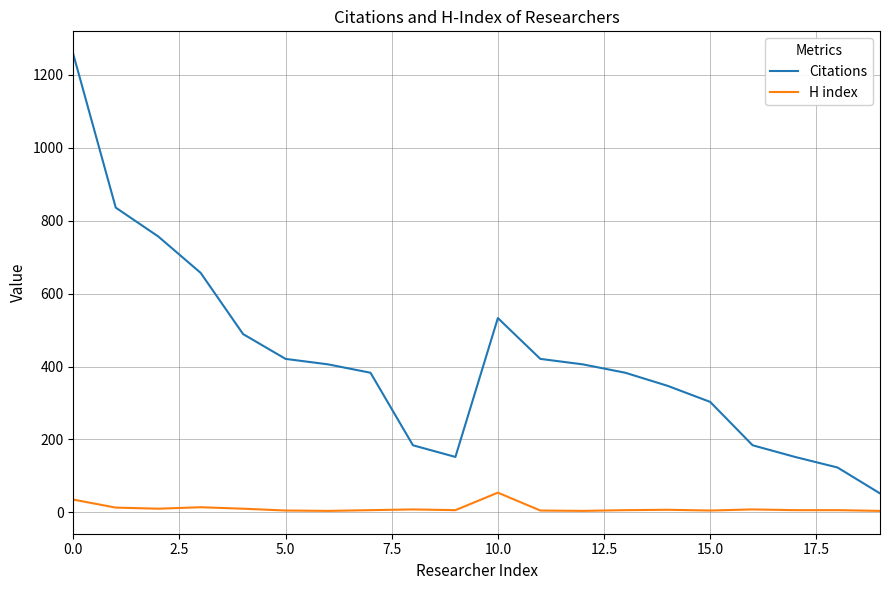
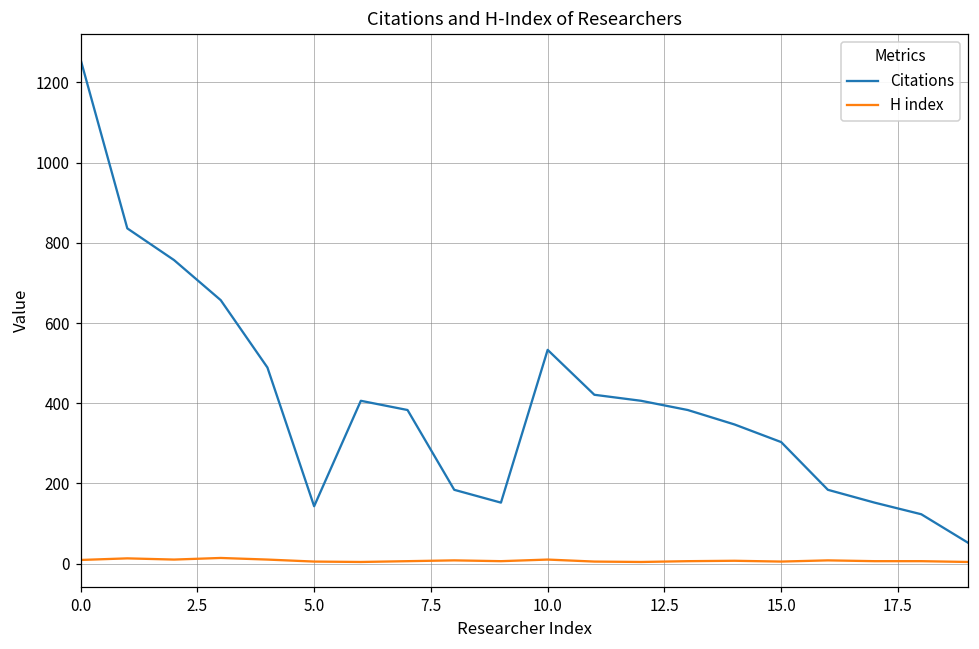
  {
    "Citations": {
      "0.0": 1260,
-     "5.0": 420,
+     "5.0": 140,
      "10.0": 530,
      "15.0": 300
    },
    "H index": {
-     "0.0": 40,
+     "0.0": 10,
      "5.0": 10,
-     "10.0": 50,
+     "10.0": 10,
      "15.0": 10
    }
  }
